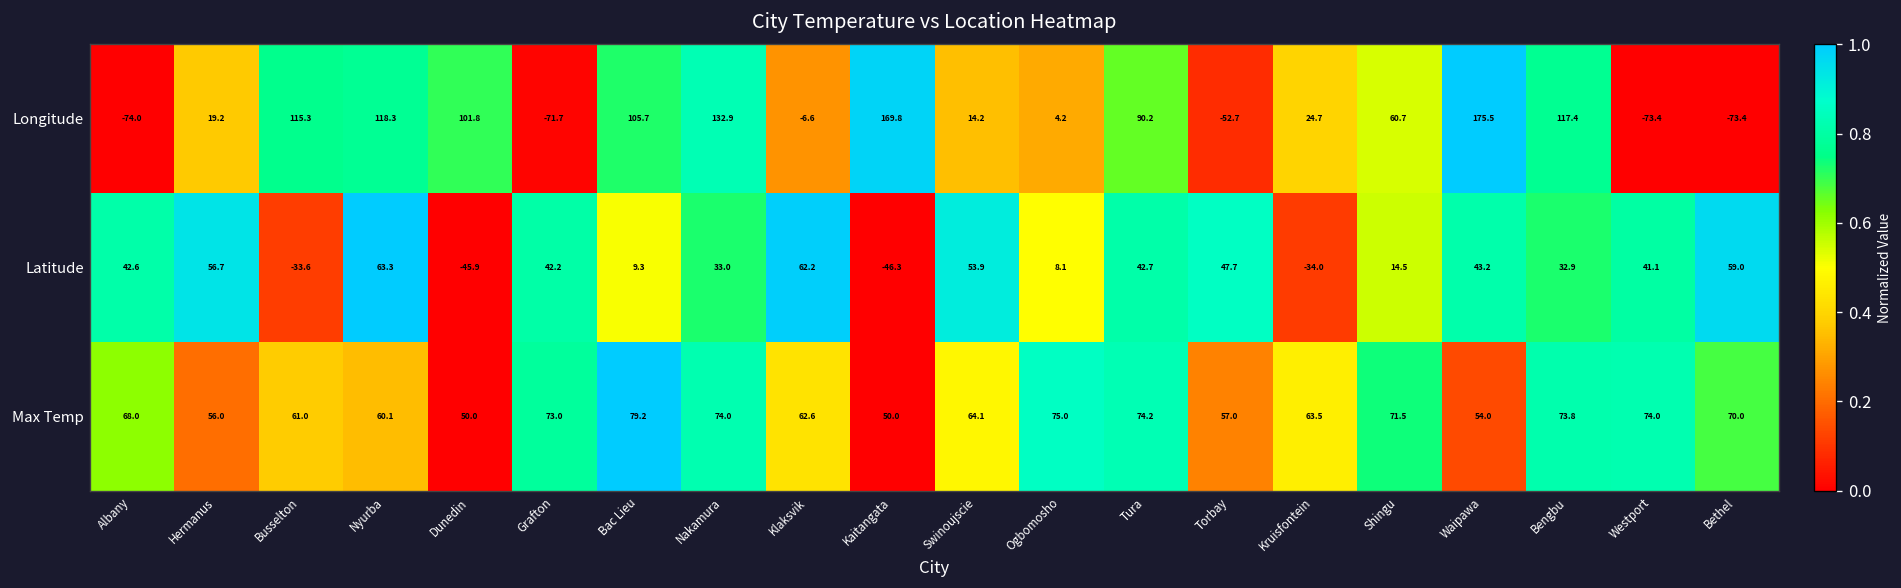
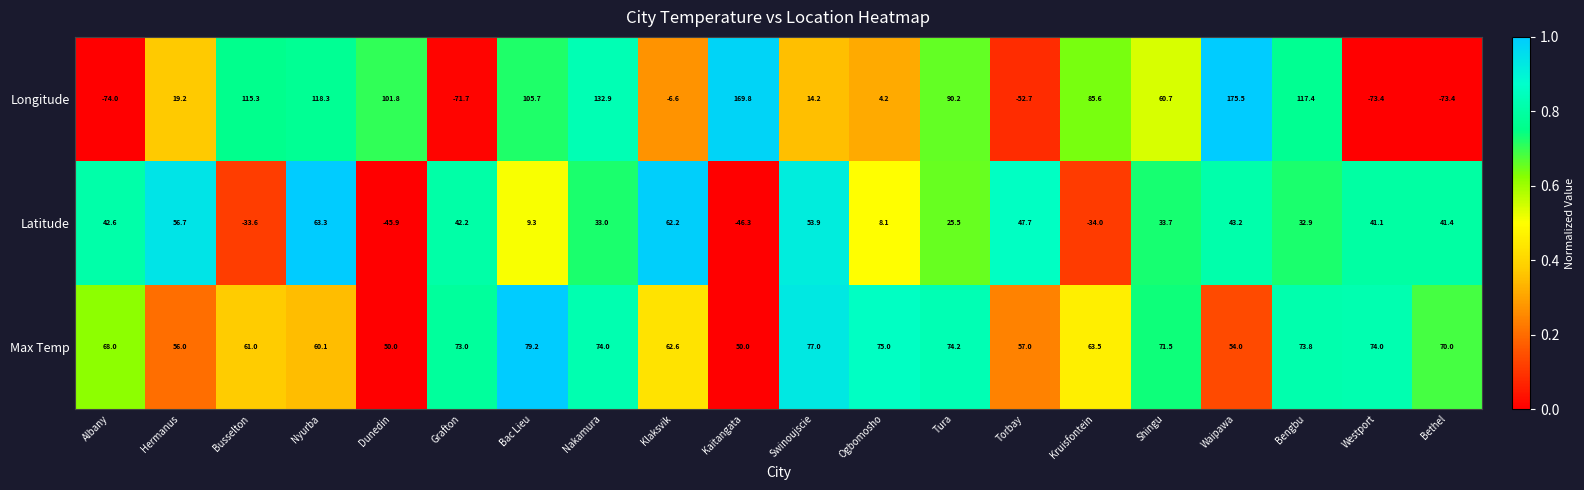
  {
    "Longitude": {
      "Albany": -74.0,
      "Hermanus": 19.2,
      "Busselton": 115.3,
      "Nyurba": 118.3,
      "Dunedin": 101.8,
      "Grafton": -71.7,
      "Bac Lieu": 105.7,
      "Nakamura": 132.9,
      "Klaksvik": -6.6,
      "Kaitangata": 169.8,
      "Swinoujscie": 14.2,
      "Ogbomosho": 4.2,
      "Tura": 90.2,
      "Torbay": -52.7,
-     "Kruisfontein": 24.7,
+     "Kruisfontein": 85.6,
      "Shingu": 60.7,
      "Waipawa": 175.5,
      "Bengbu": 117.4,
      "Westport": -73.4,
      "Bethel": -73.4
    },
    "Latitude": {
      "Albany": 42.6,
      "Hermanus": 56.7,
      "Busselton": -33.6,
      "Nyurba": 63.3,
      "Dunedin": -45.9,
      "Grafton": 42.2,
      "Bac Lieu": 9.3,
      "Nakamura": 33.0,
      "Klaksvik": 62.2,
      "Kaitangata": -46.3,
      "Swinoujscie": 53.9,
      "Ogbomosho": 8.1,
-     "Tura": 42.7,
+     "Tura": 25.5,
      "Torbay": 47.7,
      "Kruisfontein": -34.0,
-     "Shingu": 14.5,
+     "Shingu": 33.7,
      "Waipawa": 43.2,
      "Bengbu": 32.9,
      "Westport": 41.1,
-     "Bethel": 59.0
+     "Bethel": 41.4
    },
    "Max Temp": {
      "Albany": 68.0,
      "Hermanus": 56.0,
      "Busselton": 61.0,
      "Nyurba": 60.1,
      "Dunedin": 50.0,
      "Grafton": 73.0,
      "Bac Lieu": 79.2,
      "Nakamura": 74.0,
      "Klaksvik": 62.6,
      "Kaitangata": 50.0,
-     "Swinoujscie": 64.1,
+     "Swinoujscie": 77.0,
      "Ogbomosho": 75.0,
      "Tura": 74.2,
      "Torbay": 57.0,
      "Kruisfontein": 63.5,
      "Shingu": 71.5,
      "Waipawa": 54.0,
      "Bengbu": 73.8,
      "Westport": 74.0,
      "Bethel": 70.0
    }
  }
